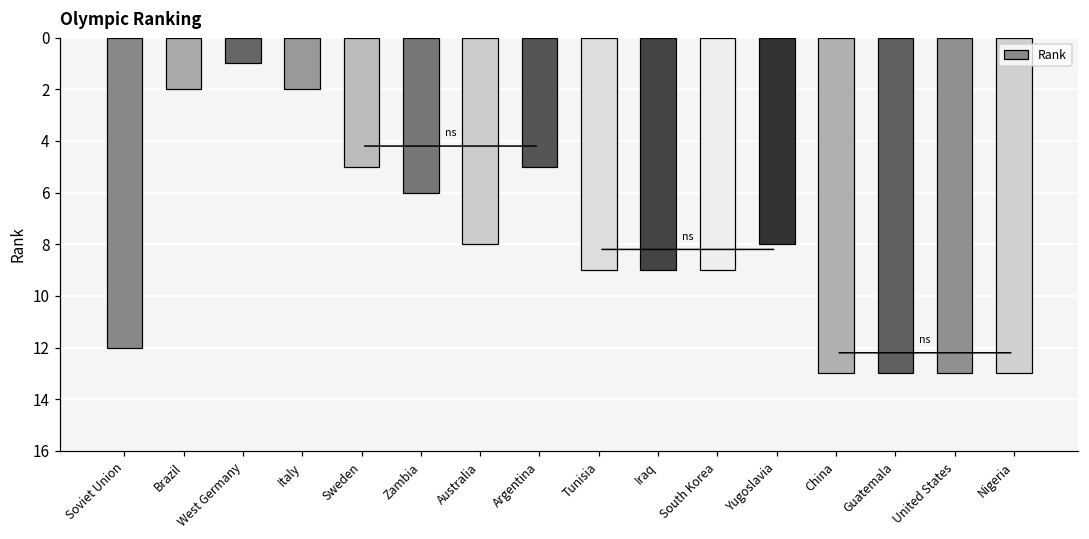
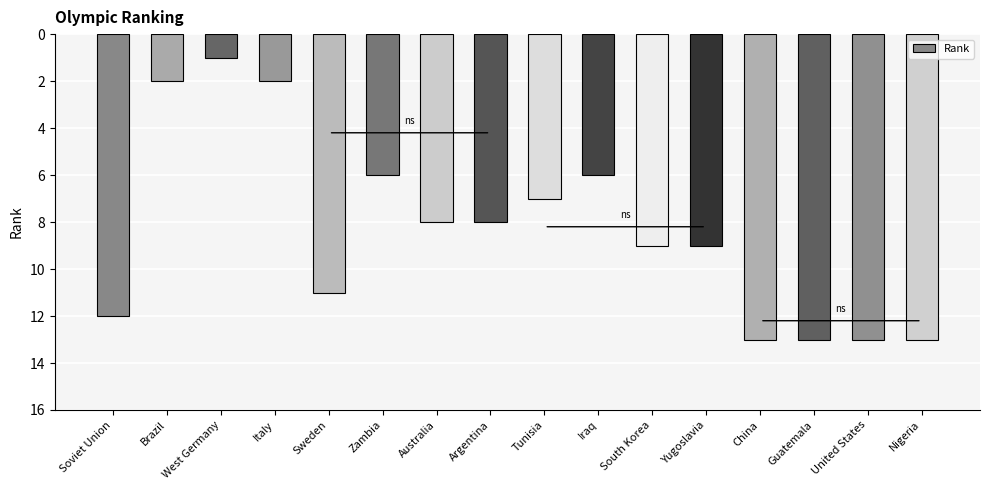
  {
    "Soviet Union": 12,
    "Brazil": 2,
    "West Germany": 1,
    "Italy": 2,
-   "Sweden": 5,
+   "Sweden": 11,
    "Zambia": 6,
    "Australia": 8,
-   "Argentina": 5,
-   "Tunisia": 9,
-   "Iraq": 9,
+   "Argentina": 8,
+   "Tunisia": 7,
+   "Iraq": 6,
    "South Korea": 9,
-   "Yugoslavia": 8,
+   "Yugoslavia": 9,
    "China": 13,
    "Guatemala": 13,
    "United States": 13,
    "Nigeria": 13
  }
